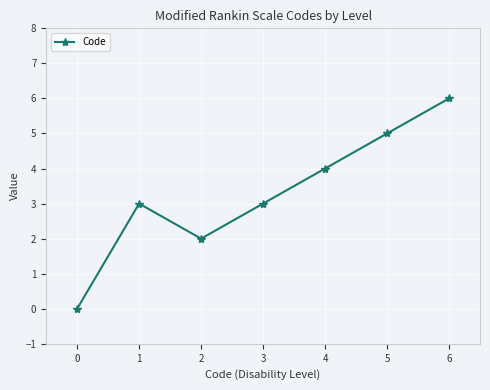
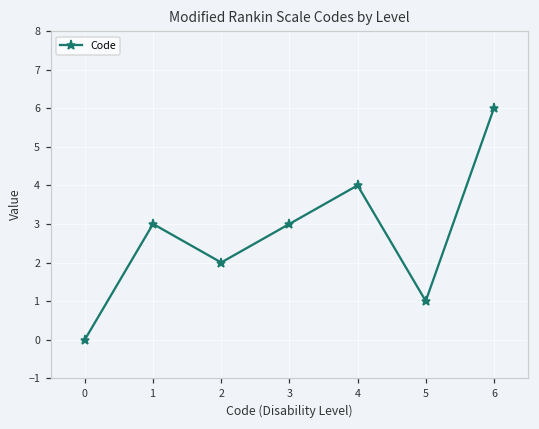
  {
    "0": 0,
    "1": 3,
    "2": 2,
    "3": 3,
    "4": 4,
-   "5": 5,
+   "5": 1,
    "6": 6
  }
